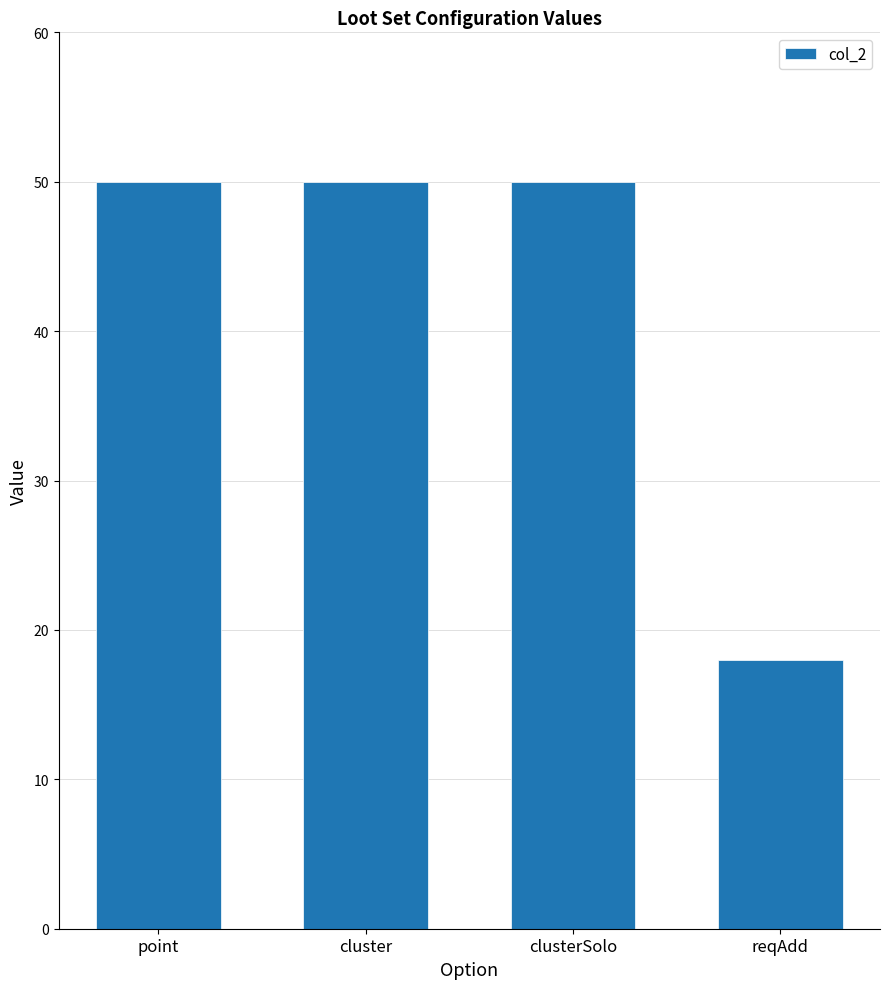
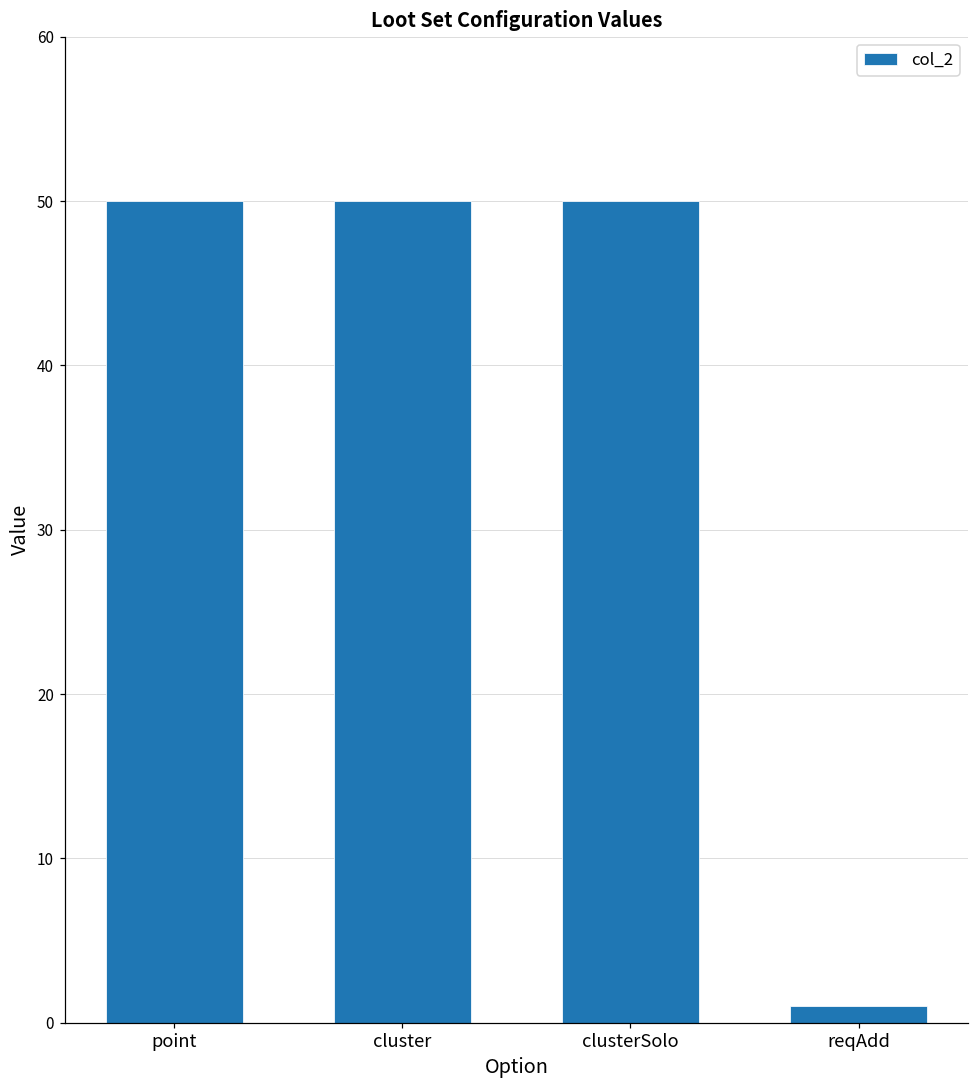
  {
    "point": 50,
    "cluster": 50,
    "clusterSolo": 50,
-   "reqAdd": 18
+   "reqAdd": 1
  }
